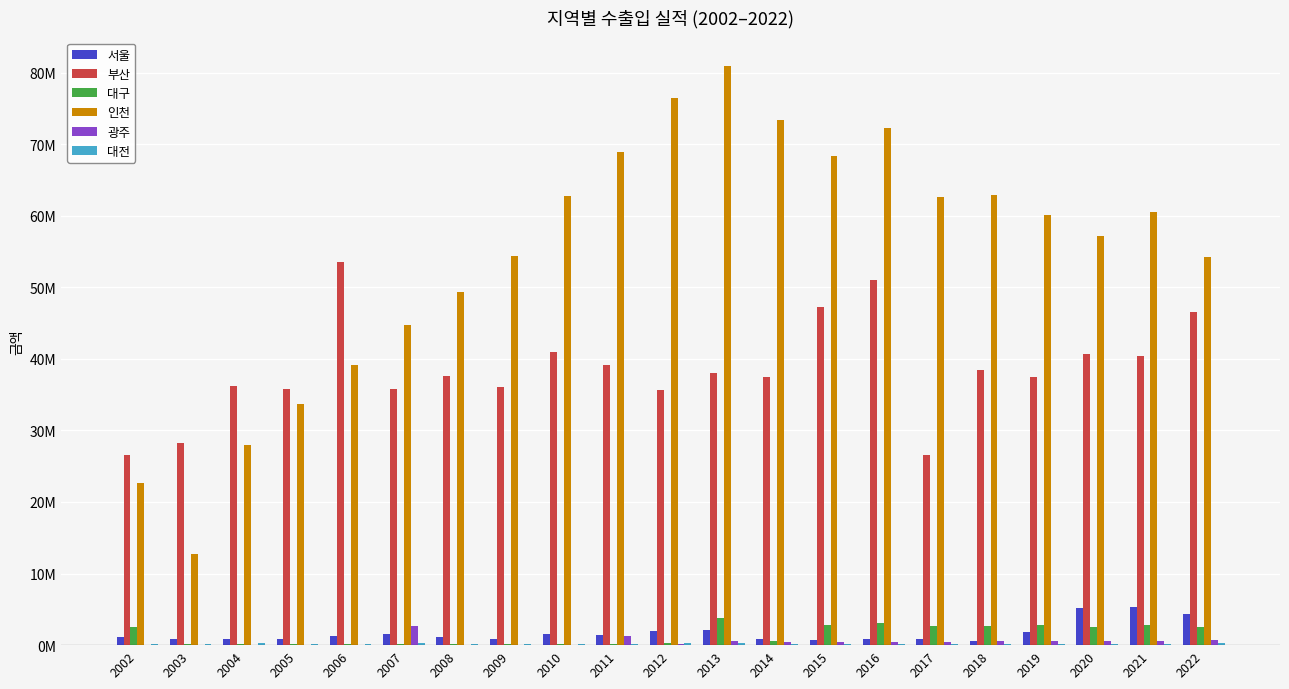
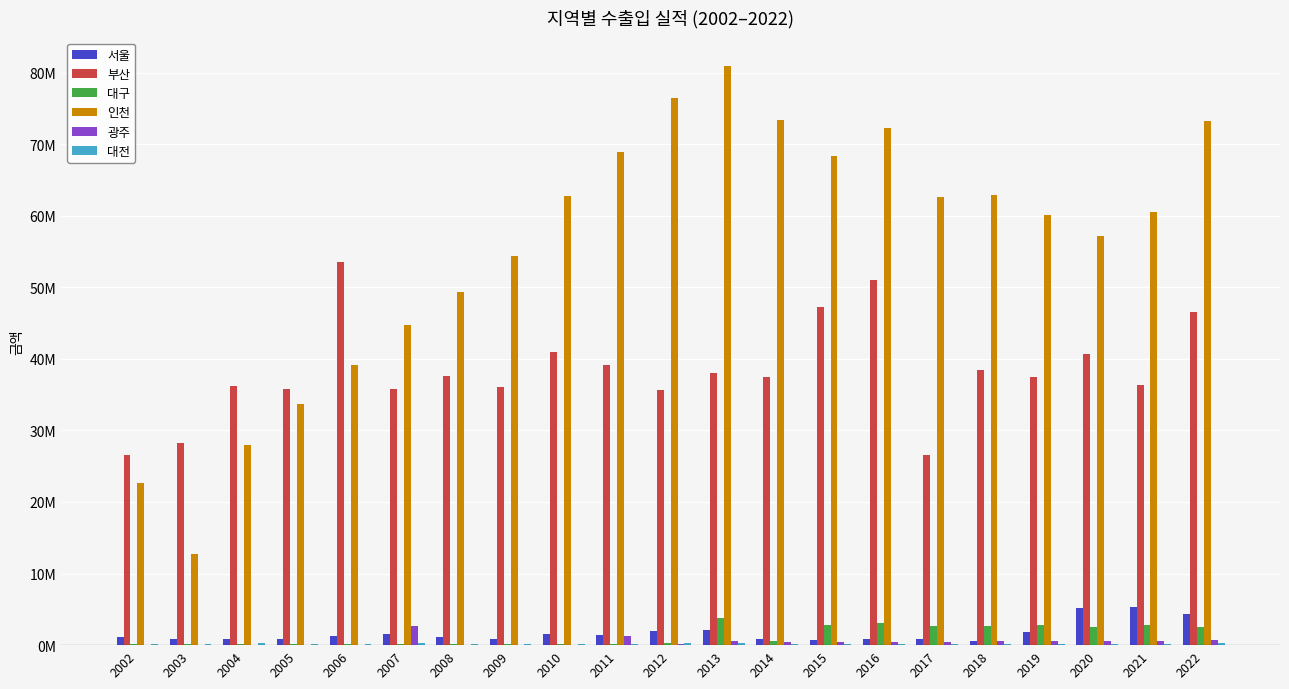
  {
    "서울": {
      "2002": 1000000,
      "2003": 1000000,
      "2004": 1000000,
      "2005": 1000000,
      "2006": 1000000,
      "2007": 2000000,
      "2008": 1000000,
      "2009": 1000000,
      "2010": 2000000,
      "2011": 1000000,
      "2012": 2000000,
      "2013": 2000000,
      "2014": 1000000,
      "2015": 1000000,
      "2016": 1000000,
      "2017": 1000000,
      "2018": 1000000,
      "2019": 2000000,
      "2020": 5000000,
      "2021": 5000000,
      "2022": 4000000
    },
    "부산": {
      "2002": 27000000,
      "2003": 28000000,
      "2004": 36000000,
      "2005": 36000000,
      "2006": 53000000,
      "2007": 36000000,
      "2008": 38000000,
      "2009": 36000000,
      "2010": 41000000,
      "2011": 39000000,
      "2012": 36000000,
      "2013": 38000000,
      "2014": 37000000,
      "2015": 47000000,
      "2016": 51000000,
      "2017": 27000000,
      "2018": 38000000,
      "2019": 38000000,
      "2020": 41000000,
-     "2021": 40000000,
+     "2021": 36000000,
      "2022": 47000000
    },
    "대구": {
-     "2002": 2000000,
+     "2002": 0,
      "2013": 4000000,
      "2014": 1000000,
      "2015": 3000000,
      "2016": 3000000,
      "2017": 3000000,
      "2018": 3000000,
      "2019": 3000000,
      "2020": 3000000,
      "2021": 3000000,
      "2022": 2000000
    },
    "인천": {
      "2002": 23000000,
      "2003": 13000000,
      "2004": 28000000,
      "2005": 34000000,
      "2006": 39000000,
      "2007": 45000000,
      "2008": 49000000,
      "2009": 54000000,
      "2010": 63000000,
      "2011": 69000000,
      "2012": 76000000,
      "2013": 81000000,
      "2014": 73000000,
      "2015": 68000000,
      "2016": 72000000,
      "2017": 63000000,
      "2018": 63000000,
      "2019": 60000000,
      "2020": 57000000,
      "2021": 61000000,
-     "2022": 54000000
+     "2022": 73000000
    },
    "광주": {
      "2002": 0,
      "2007": 3000000,
      "2011": 1000000,
      "2013": 1000000,
      "2014": 0,
      "2015": 0,
      "2016": 0,
      "2017": 0,
      "2018": 1000000,
      "2019": 1000000,
      "2020": 1000000,
      "2021": 1000000,
      "2022": 1000000
    }
  }
